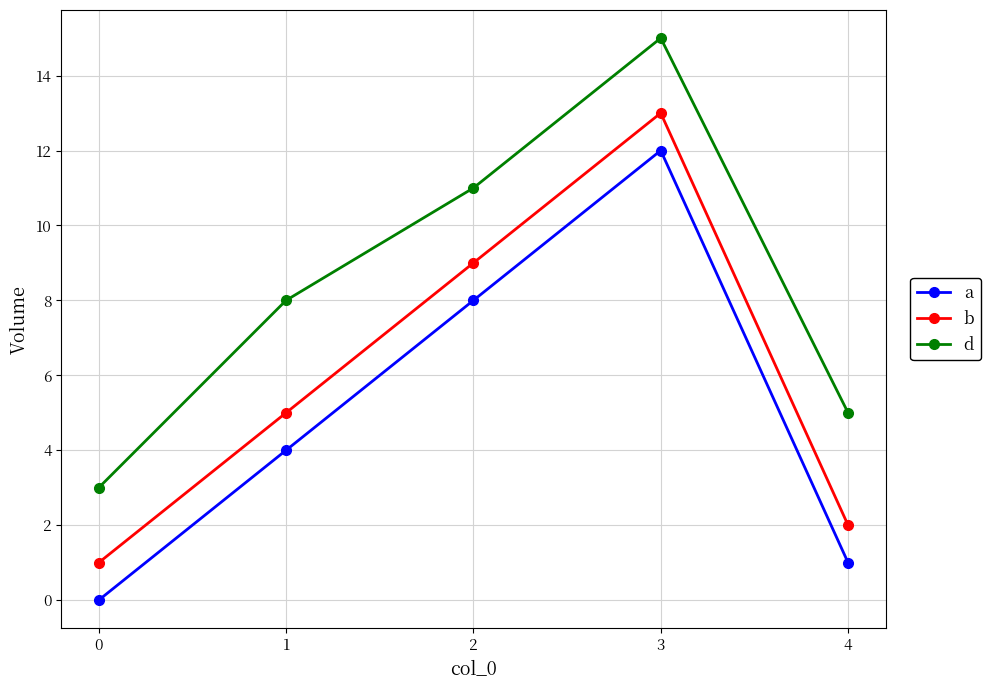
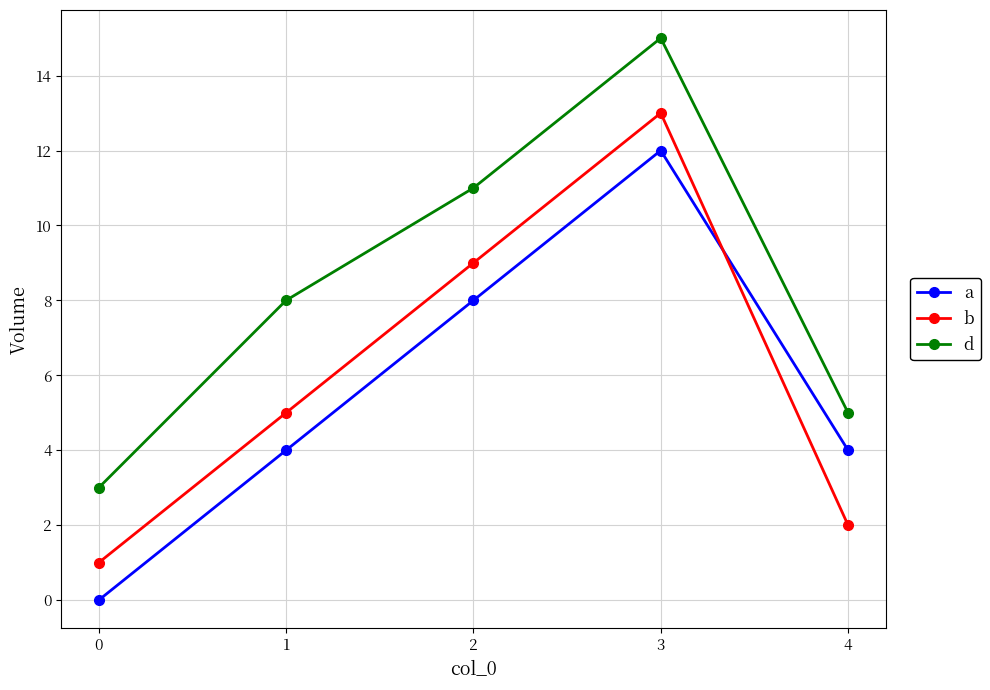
  {
    "a": {
      "0": 0,
      "1": 4,
      "2": 8,
      "3": 12,
-     "4": 1
+     "4": 4
    },
    "b": {
      "0": 1,
      "1": 5,
      "2": 9,
      "3": 13,
      "4": 2
    },
    "d": {
      "0": 3,
      "1": 8,
      "2": 11,
      "3": 15,
      "4": 5
    }
  }
